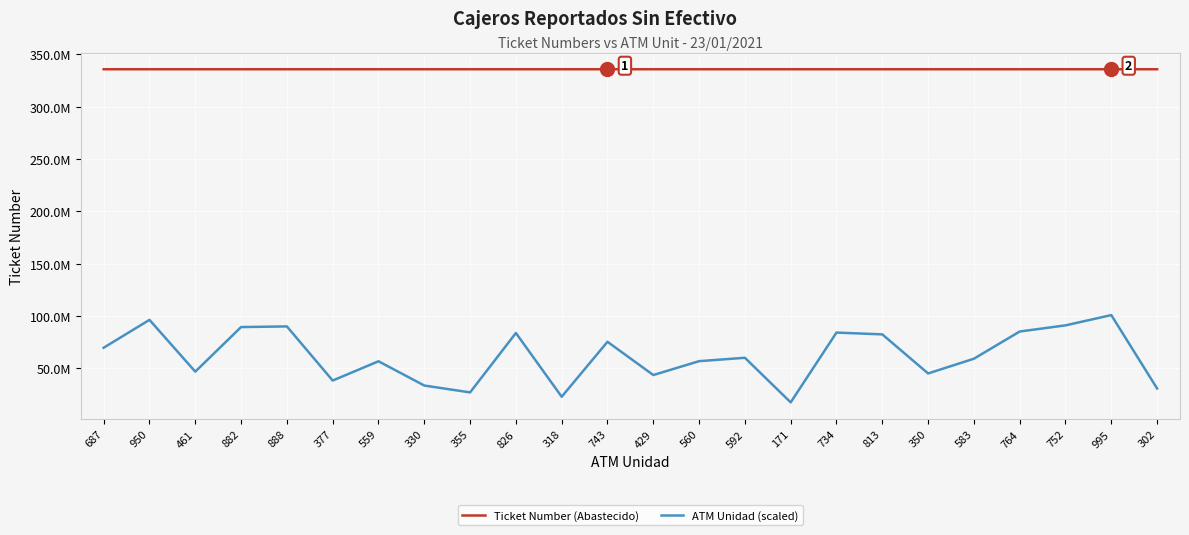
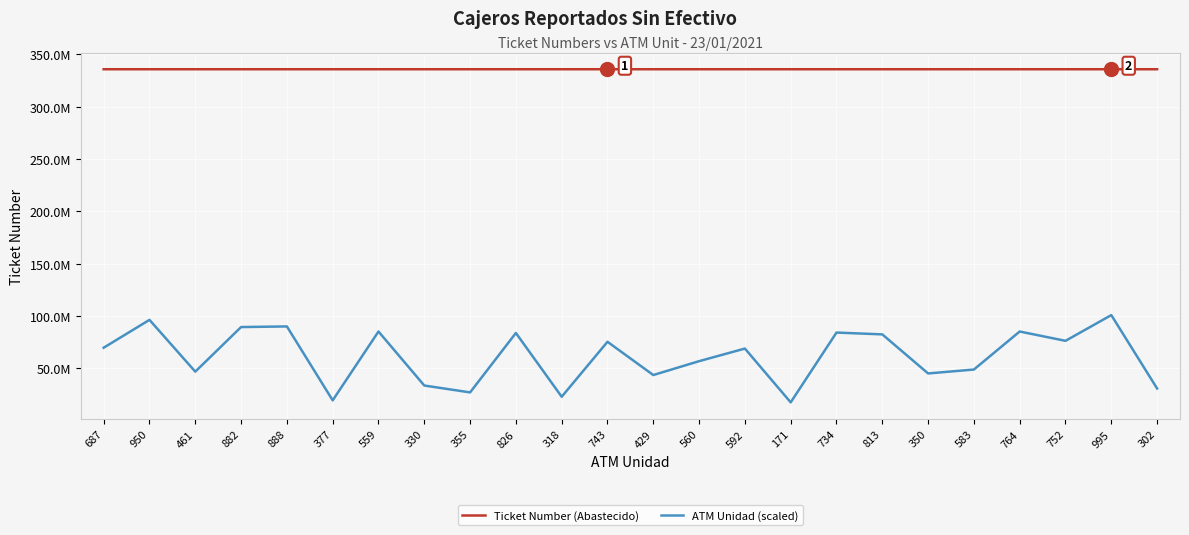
  {
    "ATM Unidad (scaled)": {
      "687": 70000000,
      "950": 96000000,
      "461": 47000000,
      "882": 89000000,
      "888": 90000000,
-     "377": 38000000,
-     "559": 57000000,
+     "377": 19000000,
+     "559": 85000000,
      "330": 33000000,
      "355": 27000000,
      "826": 84000000,
      "318": 23000000,
      "743": 75000000,
      "429": 43000000,
      "560": 57000000,
-     "592": 60000000,
+     "592": 69000000,
      "171": 17000000,
      "734": 84000000,
      "813": 82000000,
      "350": 45000000,
-     "583": 59000000,
+     "583": 49000000,
      "764": 85000000,
-     "752": 91000000,
+     "752": 76000000,
      "995": 101000000,
      "302": 31000000
    }
  }
